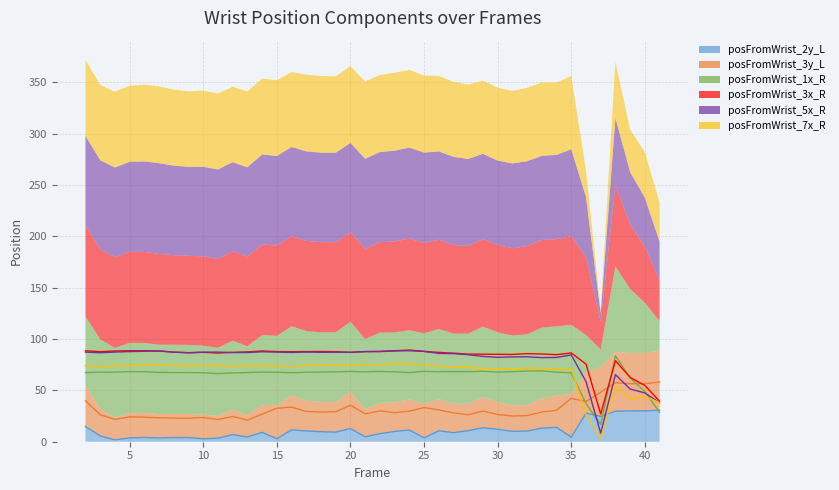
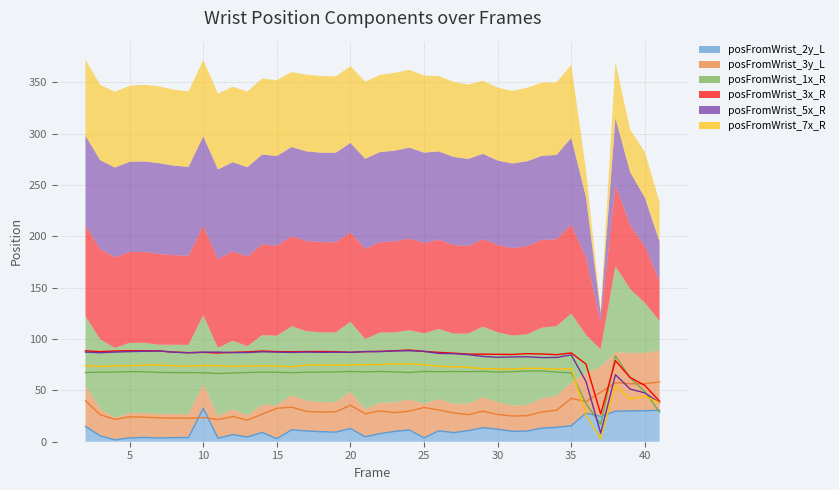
  {
    "posFromWrist_2y_L": {
      "5": 4,
-     "10": 3,
+     "10": 33,
      "15": 3,
      "20": 13,
      "25": 4,
      "30": 12,
-     "35": 4,
+     "35": 16,
      "40": 30
    }
  }
